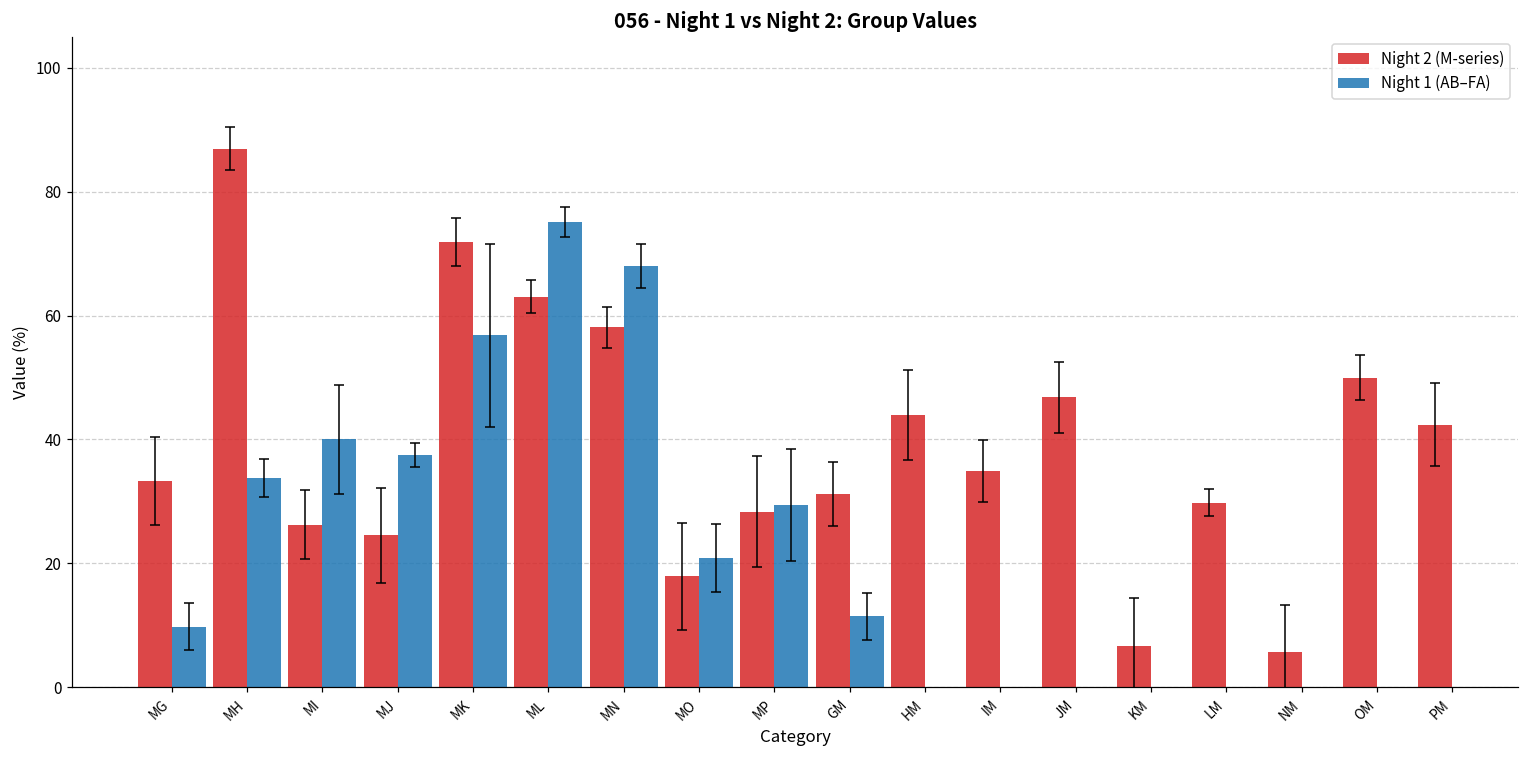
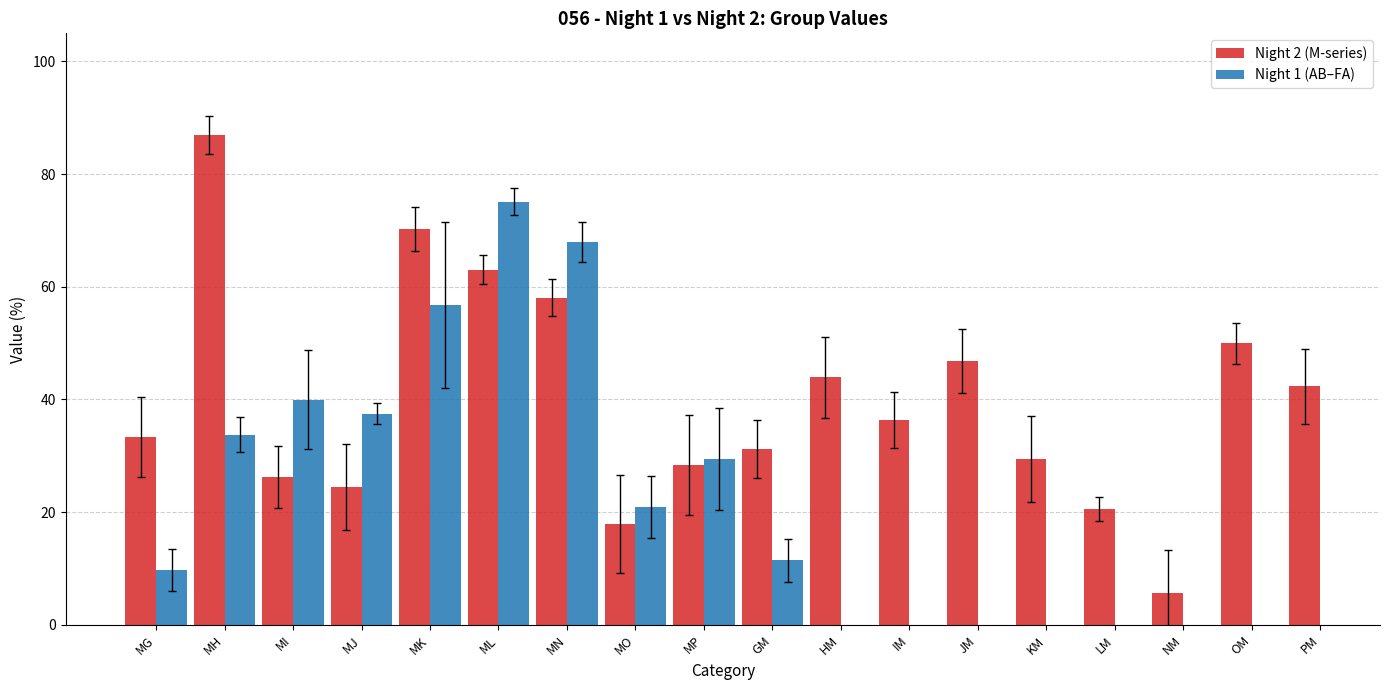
  {
    "Night 2 (M-series)": {
      "MG": 33,
      "MH": 87,
      "MI": 26,
      "MJ": 25,
-     "MK": 72,
+     "MK": 70,
      "ML": 63,
      "MN": 58,
      "MO": 18,
      "MP": 28,
      "GM": 31,
      "HM": 44,
-     "IM": 35,
+     "IM": 36,
      "JM": 47,
-     "KM": 7,
-     "LM": 30,
+     "KM": 29,
+     "LM": 21,
      "NM": 6,
      "OM": 50,
      "PM": 42
    }
  }
